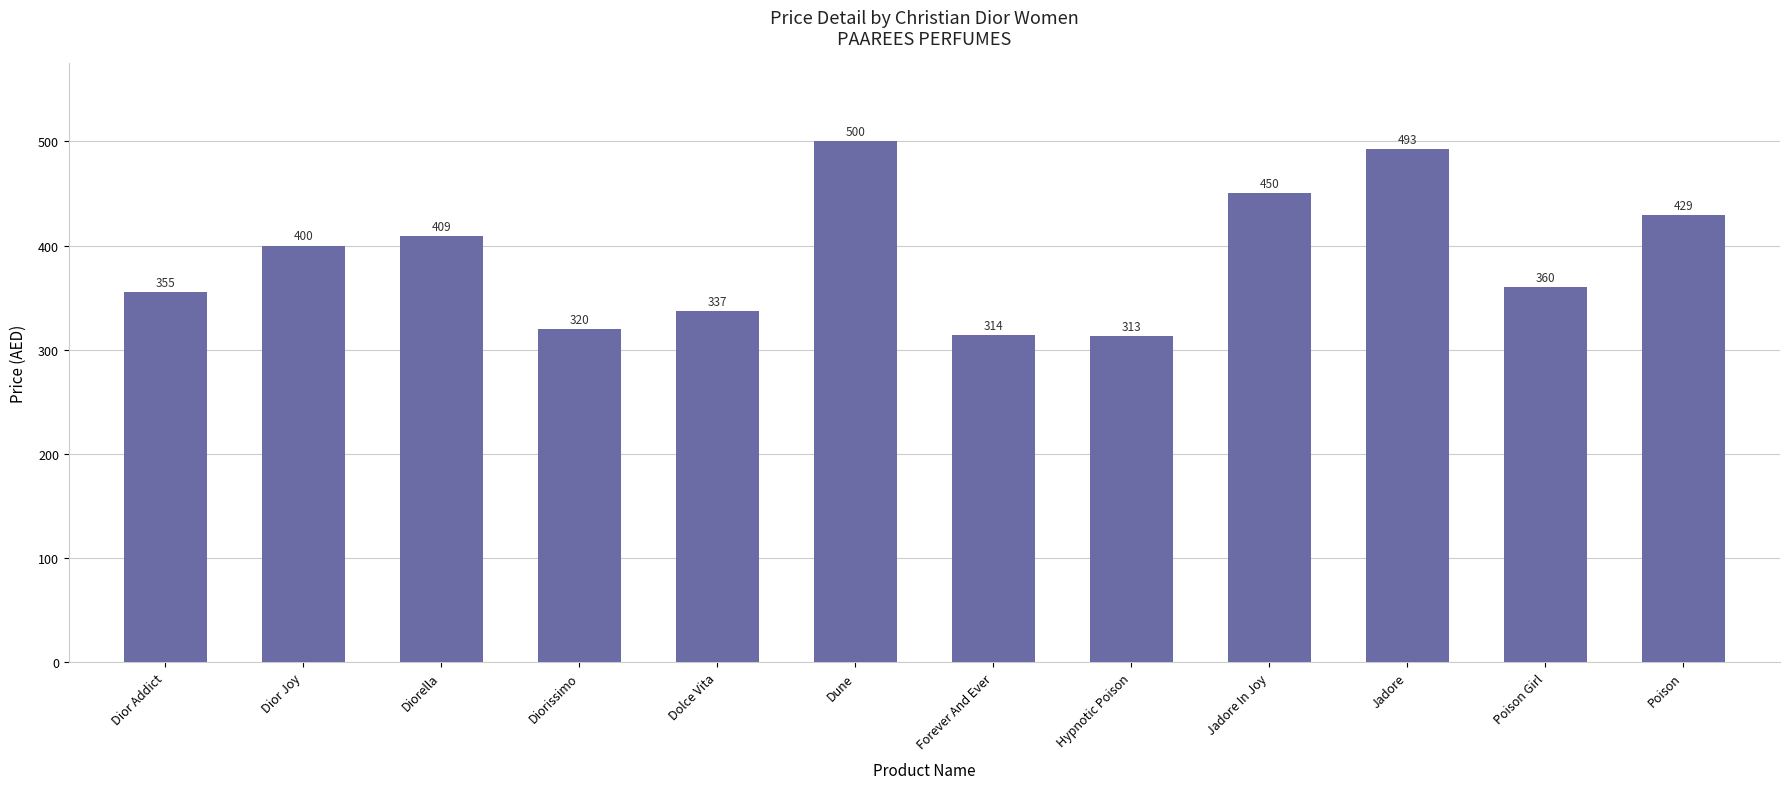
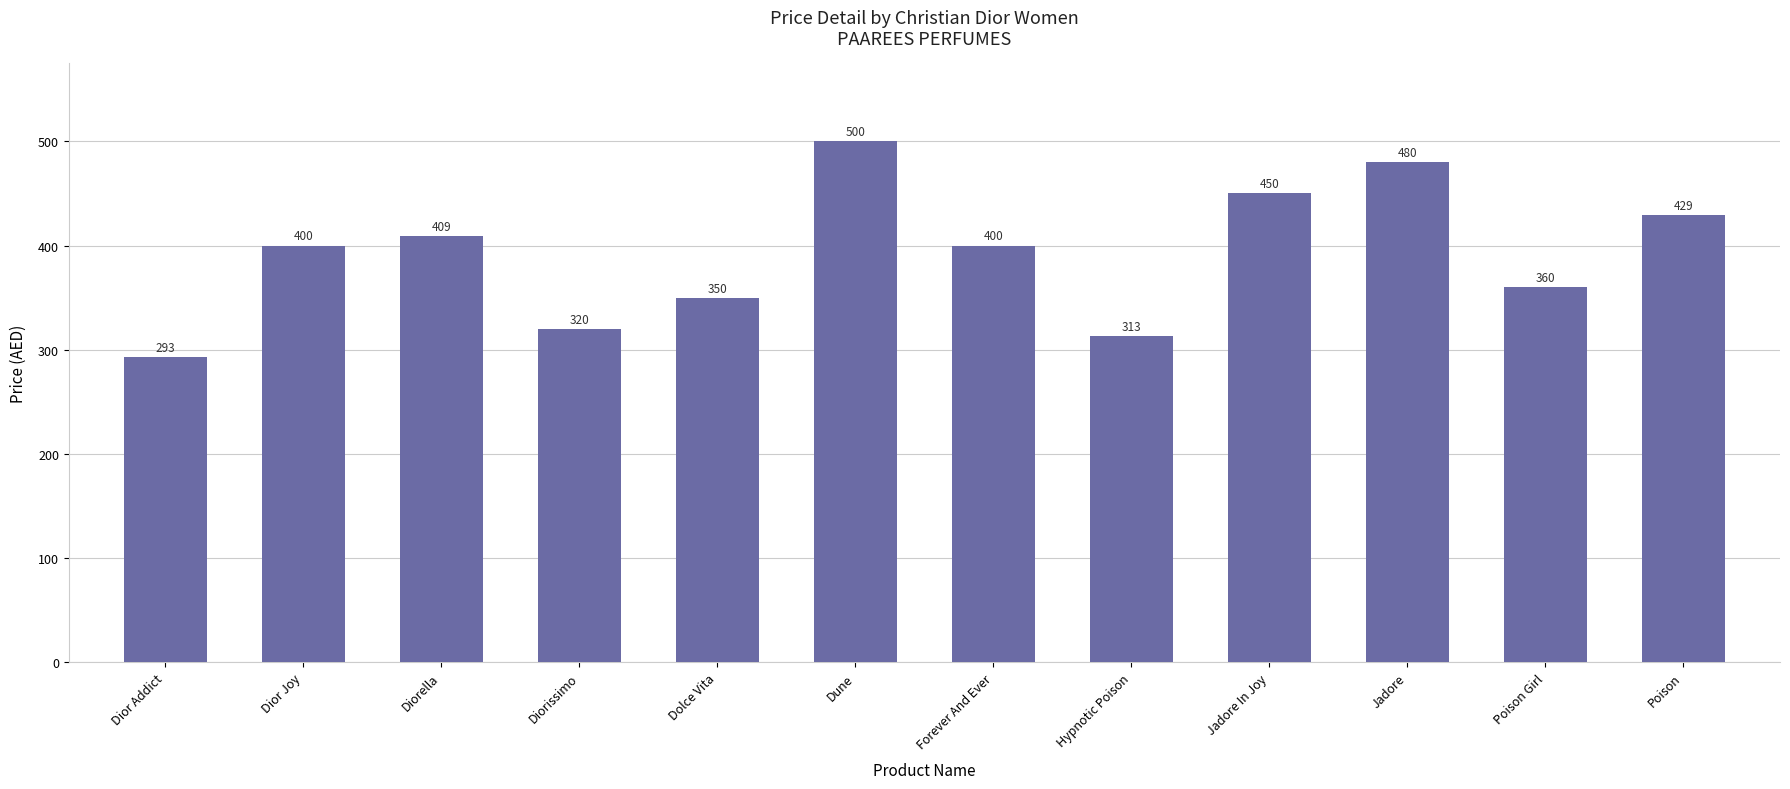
  {
-   "Dior Addict": 355,
+   "Dior Addict": 293,
    "Dior Joy": 400,
    "Diorella": 409,
    "Diorissimo": 320,
-   "Dolce Vita": 337,
+   "Dolce Vita": 350,
    "Dune": 500,
-   "Forever And Ever": 314,
+   "Forever And Ever": 400,
    "Hypnotic Poison": 313,
    "Jadore In Joy": 450,
-   "Jadore": 493,
+   "Jadore": 480,
    "Poison Girl": 360,
    "Poison": 429
  }
